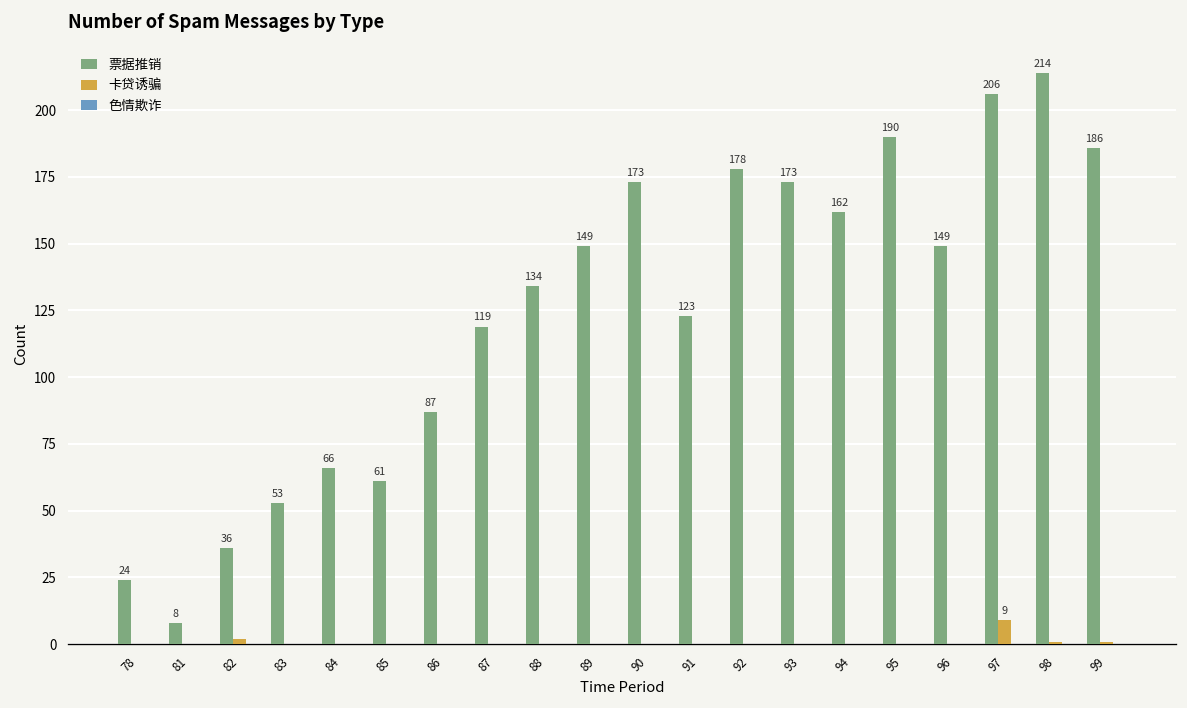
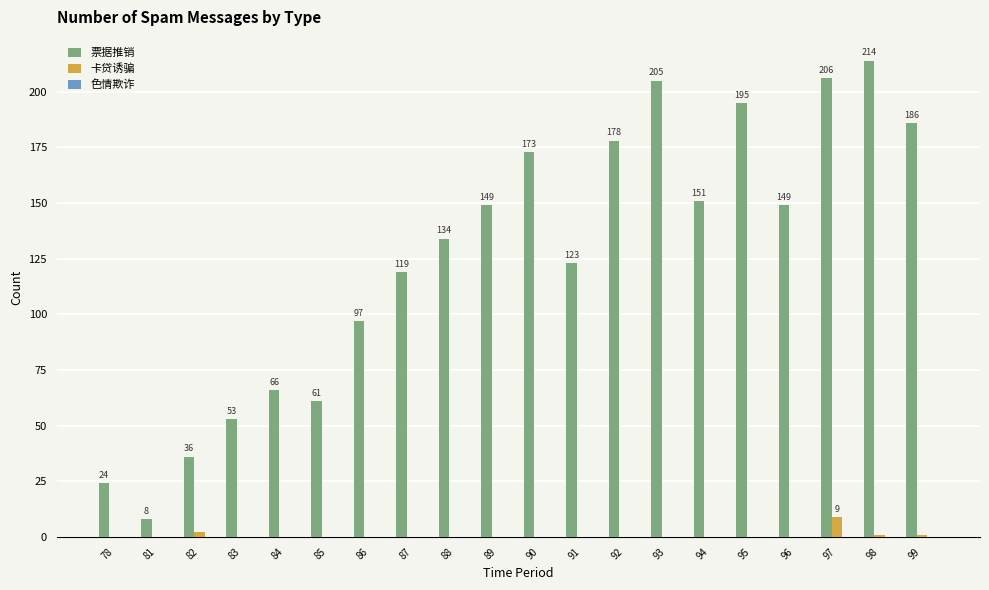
  {
    "票据推销": {
      "78": 24,
      "81": 8,
      "82": 36,
      "83": 53,
      "84": 66,
      "85": 61,
-     "86": 87,
+     "86": 97,
      "87": 119,
      "88": 134,
      "89": 149,
      "90": 173,
      "91": 123,
      "92": 178,
-     "93": 173,
-     "94": 162,
-     "95": 190,
+     "93": 205,
+     "94": 151,
+     "95": 195,
      "96": 149,
      "97": 206,
      "98": 214,
      "99": 186
    },
    "卡贷诱骗": {
      "97": 9
    },
    "色情欺诈": {
      "78": 0,
      "81": 0,
      "82": 0,
      "83": 0,
      "84": 0,
      "85": 0,
      "86": 0,
      "87": 0,
      "88": 0,
      "89": 0,
      "90": 0,
      "91": 0,
      "92": 0,
      "93": 0,
      "94": 0,
      "95": 0,
      "96": 0,
      "97": 0,
      "98": 0,
      "99": 0
    }
  }
